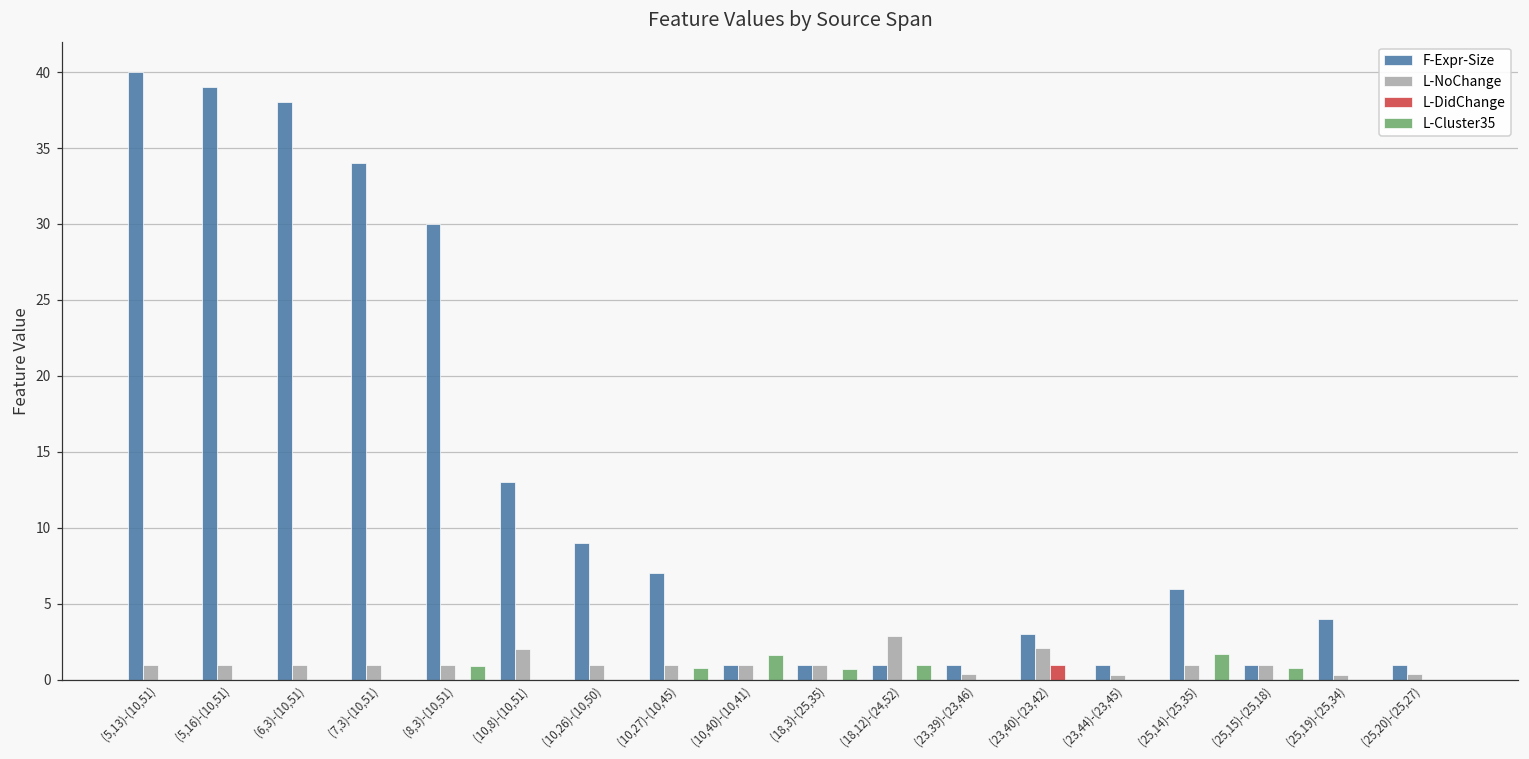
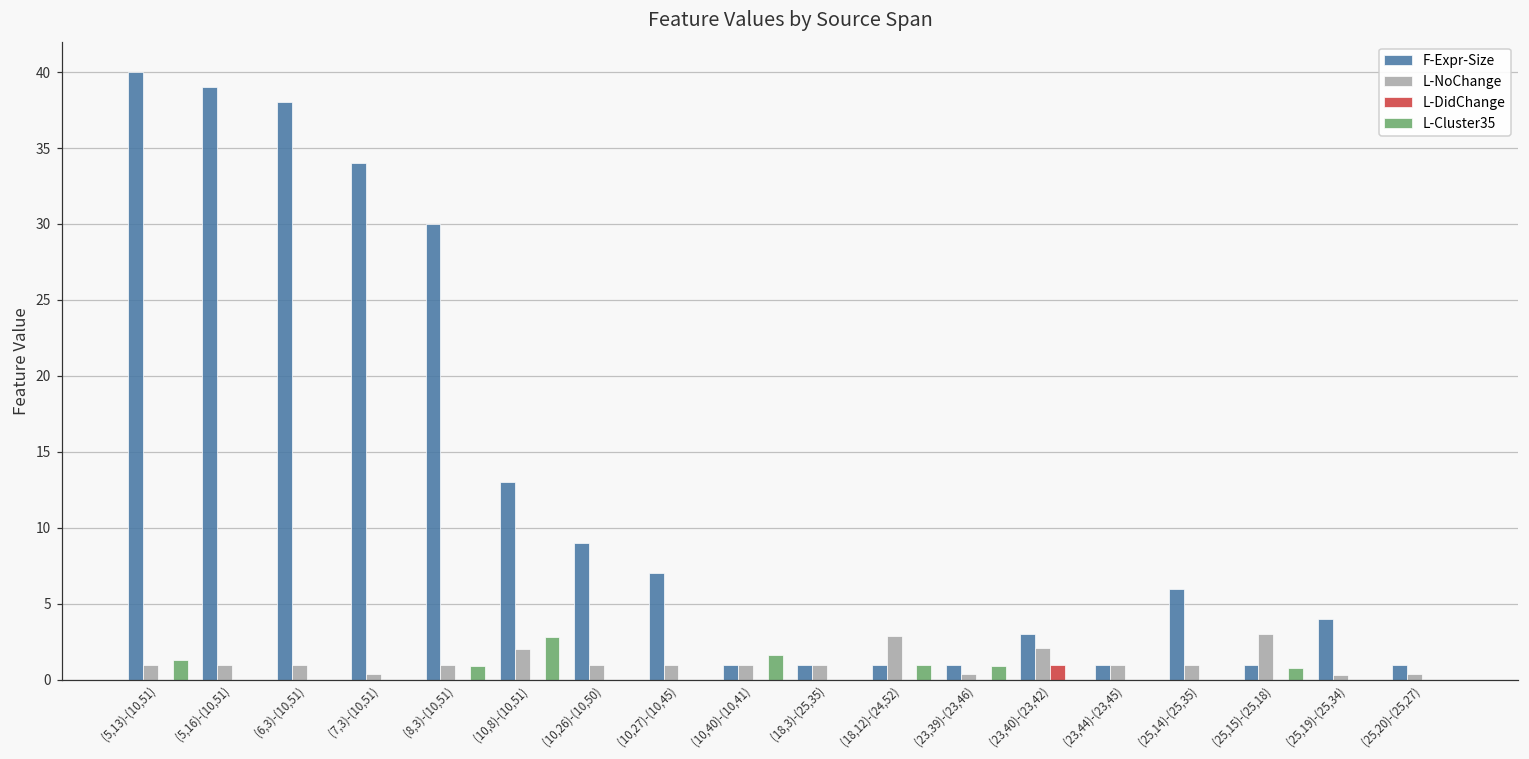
  {
    "F-Expr-Size": {
      "(5,13)-(10,51)": 40.0,
      "(5,16)-(10,51)": 39.0,
      "(6,3)-(10,51)": 38.0,
      "(7,3)-(10,51)": 34.0,
      "(8,3)-(10,51)": 30.0,
      "(10,8)-(10,51)": 13.0,
      "(10,26)-(10,50)": 9.0,
      "(10,27)-(10,45)": 7.0,
      "(10,40)-(10,41)": 1.0,
      "(18,3)-(25,35)": 1.0,
      "(18,12)-(24,52)": 1.0,
      "(23,39)-(23,46)": 1.0,
      "(23,40)-(23,42)": 3.0,
      "(23,44)-(23,45)": 1.0,
      "(25,14)-(25,35)": 6.0,
      "(25,15)-(25,18)": 1.0,
      "(25,19)-(25,34)": 4.0,
      "(25,20)-(25,27)": 1.0
    },
    "L-NoChange": {
      "(5,13)-(10,51)": 1.0,
      "(5,16)-(10,51)": 1.0,
      "(6,3)-(10,51)": 1.0,
-     "(7,3)-(10,51)": 1.0,
+     "(7,3)-(10,51)": 0.4,
      "(8,3)-(10,51)": 1.0,
      "(10,8)-(10,51)": 2.0,
      "(10,26)-(10,50)": 1.0,
      "(10,27)-(10,45)": 1.0,
      "(10,40)-(10,41)": 1.0,
      "(18,3)-(25,35)": 1.0,
      "(18,12)-(24,52)": 2.9,
      "(23,39)-(23,46)": 0.4,
      "(23,40)-(23,42)": 2.1,
-     "(23,44)-(23,45)": 0.3,
+     "(23,44)-(23,45)": 1.0,
      "(25,14)-(25,35)": 1.0,
-     "(25,15)-(25,18)": 1,
+     "(25,15)-(25,18)": 3,
      "(25,19)-(25,34)": 0.3,
      "(25,20)-(25,27)": 0.4
    },
    "L-DidChange": {
      "(5,13)-(10,51)": 0.0,
      "(5,16)-(10,51)": 0.0,
      "(6,3)-(10,51)": 0.0,
      "(7,3)-(10,51)": 0.0,
      "(8,3)-(10,51)": 0.0,
      "(10,8)-(10,51)": 0.0,
      "(10,26)-(10,50)": 0.0,
      "(10,27)-(10,45)": 0.0,
      "(10,40)-(10,41)": 0.0,
      "(18,3)-(25,35)": 0.0,
      "(18,12)-(24,52)": 0.0,
      "(23,39)-(23,46)": 0.0,
      "(23,40)-(23,42)": 1.0,
      "(23,44)-(23,45)": 0.0,
      "(25,14)-(25,35)": 0.0,
      "(25,15)-(25,18)": 0.0,
      "(25,19)-(25,34)": 0.0,
      "(25,20)-(25,27)": 0.0
    },
    "L-Cluster35": {
-     "(5,13)-(10,51)": 0.0,
+     "(5,13)-(10,51)": 1.3,
      "(5,16)-(10,51)": 0.0,
      "(6,3)-(10,51)": 0.0,
      "(7,3)-(10,51)": 0.0,
      "(8,3)-(10,51)": 0.9,
-     "(10,8)-(10,51)": 0.0,
+     "(10,8)-(10,51)": 2.8,
      "(10,26)-(10,50)": 0.0,
-     "(10,27)-(10,45)": 0.8,
+     "(10,27)-(10,45)": 0.0,
      "(10,40)-(10,41)": 1.6,
-     "(18,3)-(25,35)": 0.7,
+     "(18,3)-(25,35)": 0.0,
      "(18,12)-(24,52)": 1.0,
-     "(23,39)-(23,46)": 0.0,
+     "(23,39)-(23,46)": 0.9,
      "(23,40)-(23,42)": 0.0,
      "(23,44)-(23,45)": 0.0,
-     "(25,14)-(25,35)": 1.7,
+     "(25,14)-(25,35)": 0.0,
      "(25,15)-(25,18)": 0.8,
      "(25,19)-(25,34)": 0.0,
      "(25,20)-(25,27)": 0.0
    }
  }
